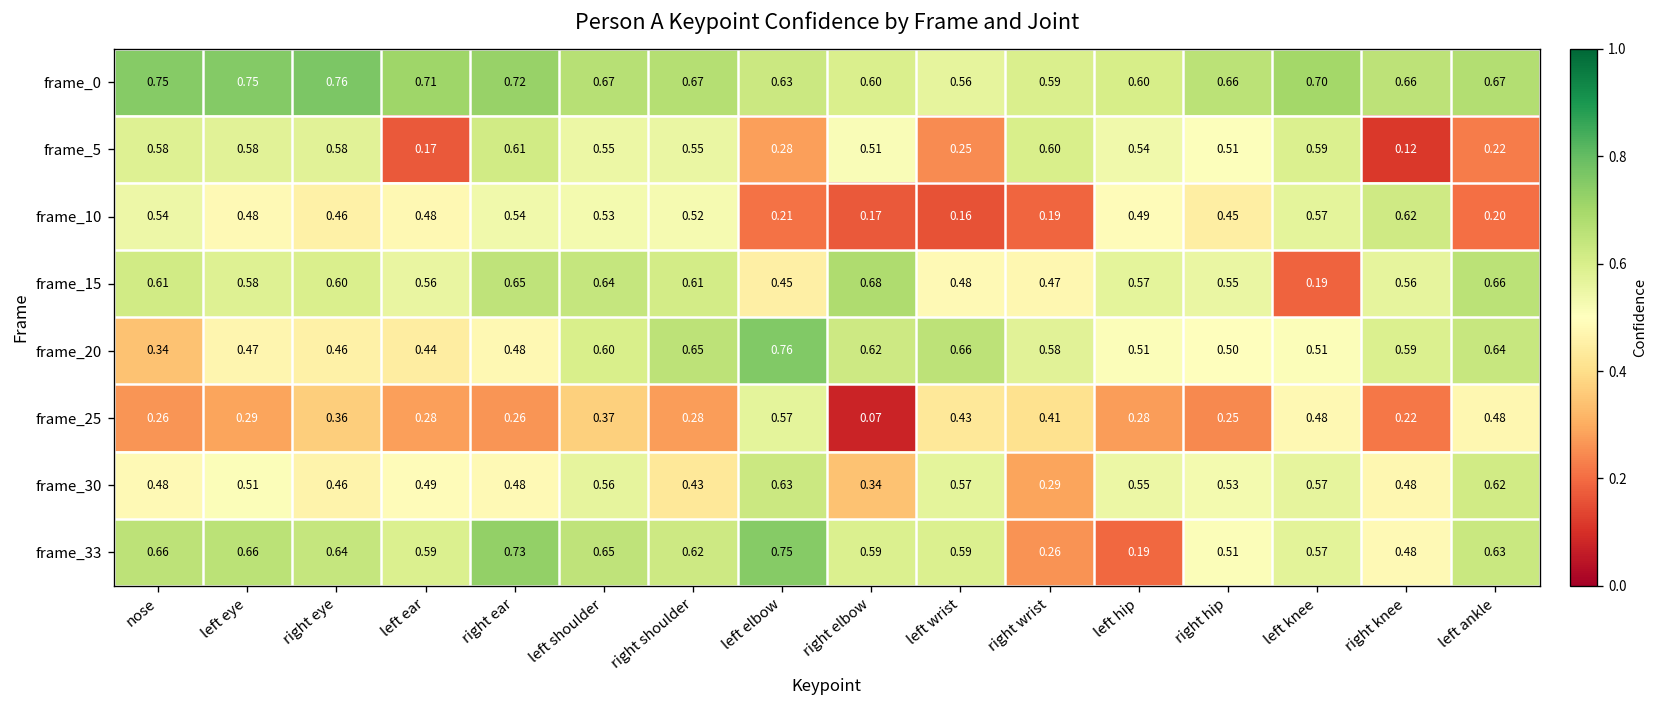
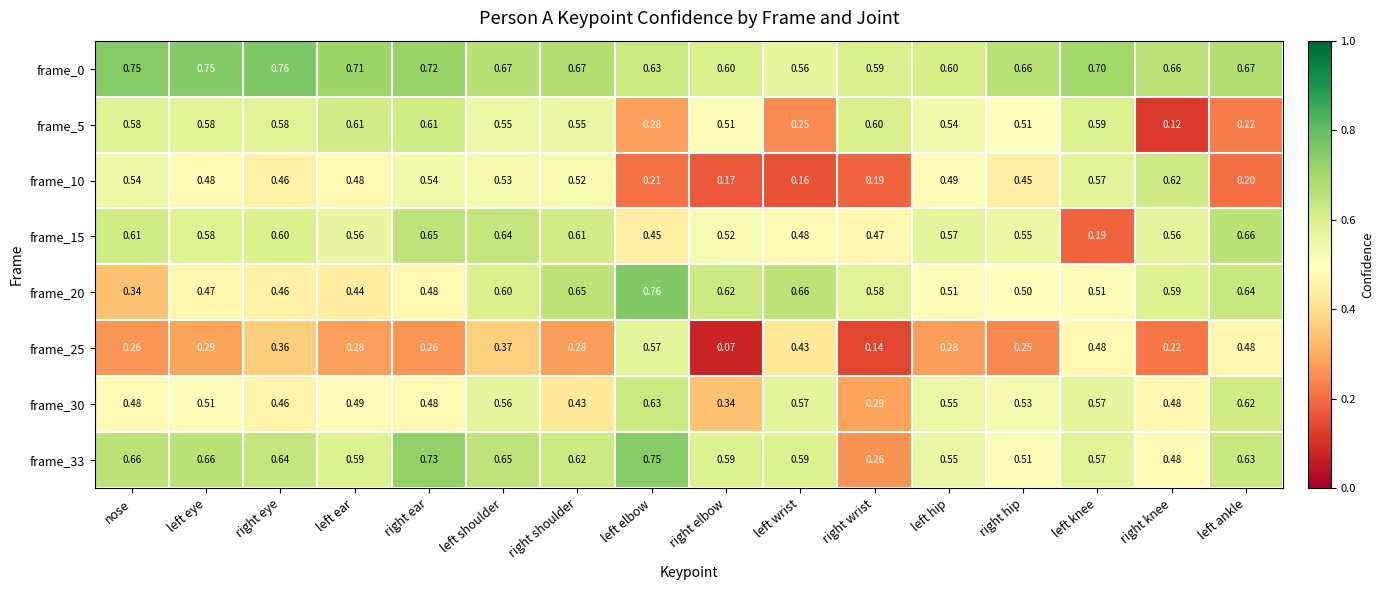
  {
    "frame_0": {
      "nose": 0.75,
      "left eye": 0.75,
      "right eye": 0.76,
      "left ear": 0.71,
      "right ear": 0.72,
      "left shoulder": 0.67,
      "right shoulder": 0.67,
      "left elbow": 0.63,
      "right elbow": 0.60,
      "left wrist": 0.56,
      "right wrist": 0.59,
      "left hip": 0.60,
      "right hip": 0.66,
      "left knee": 0.70,
      "right knee": 0.66,
      "left ankle": 0.67
    },
    "frame_5": {
      "nose": 0.58,
      "left eye": 0.58,
      "right eye": 0.58,
-     "left ear": 0.17,
+     "left ear": 0.61,
      "right ear": 0.61,
      "left shoulder": 0.55,
      "right shoulder": 0.55,
      "left elbow": 0.28,
      "right elbow": 0.51,
      "left wrist": 0.25,
      "right wrist": 0.60,
      "left hip": 0.54,
      "right hip": 0.51,
      "left knee": 0.59,
      "right knee": 0.12,
      "left ankle": 0.22
    },
    "frame_10": {
      "nose": 0.54,
      "left eye": 0.48,
      "right eye": 0.46,
      "left ear": 0.48,
      "right ear": 0.54,
      "left shoulder": 0.53,
      "right shoulder": 0.52,
      "left elbow": 0.21,
      "right elbow": 0.17,
      "left wrist": 0.16,
      "right wrist": 0.19,
      "left hip": 0.49,
      "right hip": 0.45,
      "left knee": 0.57,
      "right knee": 0.62,
      "left ankle": 0.20
    },
    "frame_15": {
      "nose": 0.61,
      "left eye": 0.58,
      "right eye": 0.60,
      "left ear": 0.56,
      "right ear": 0.65,
      "left shoulder": 0.64,
      "right shoulder": 0.61,
      "left elbow": 0.45,
-     "right elbow": 0.68,
+     "right elbow": 0.52,
      "left wrist": 0.48,
      "right wrist": 0.47,
      "left hip": 0.57,
      "right hip": 0.55,
      "left knee": 0.19,
      "right knee": 0.56,
      "left ankle": 0.66
    },
    "frame_20": {
      "nose": 0.34,
      "left eye": 0.47,
      "right eye": 0.46,
      "left ear": 0.44,
      "right ear": 0.48,
      "left shoulder": 0.60,
      "right shoulder": 0.65,
      "left elbow": 0.76,
      "right elbow": 0.62,
      "left wrist": 0.66,
      "right wrist": 0.58,
      "left hip": 0.51,
      "right hip": 0.50,
      "left knee": 0.51,
      "right knee": 0.59,
      "left ankle": 0.64
    },
    "frame_25": {
      "nose": 0.26,
      "left eye": 0.29,
      "right eye": 0.36,
      "left ear": 0.28,
      "right ear": 0.26,
      "left shoulder": 0.37,
      "right shoulder": 0.28,
      "left elbow": 0.57,
      "right elbow": 0.07,
      "left wrist": 0.43,
-     "right wrist": 0.41,
+     "right wrist": 0.14,
      "left hip": 0.28,
      "right hip": 0.25,
      "left knee": 0.48,
      "right knee": 0.22,
      "left ankle": 0.48
    },
    "frame_30": {
      "nose": 0.48,
      "left eye": 0.51,
      "right eye": 0.46,
      "left ear": 0.49,
      "right ear": 0.48,
      "left shoulder": 0.56,
      "right shoulder": 0.43,
      "left elbow": 0.63,
      "right elbow": 0.34,
      "left wrist": 0.57,
      "right wrist": 0.29,
      "left hip": 0.55,
      "right hip": 0.53,
      "left knee": 0.57,
      "right knee": 0.48,
      "left ankle": 0.62
    },
    "frame_33": {
      "nose": 0.66,
      "left eye": 0.66,
      "right eye": 0.64,
      "left ear": 0.59,
      "right ear": 0.73,
      "left shoulder": 0.65,
      "right shoulder": 0.62,
      "left elbow": 0.75,
      "right elbow": 0.59,
      "left wrist": 0.59,
      "right wrist": 0.26,
-     "left hip": 0.19,
+     "left hip": 0.55,
      "right hip": 0.51,
      "left knee": 0.57,
      "right knee": 0.48,
      "left ankle": 0.63
    }
  }
